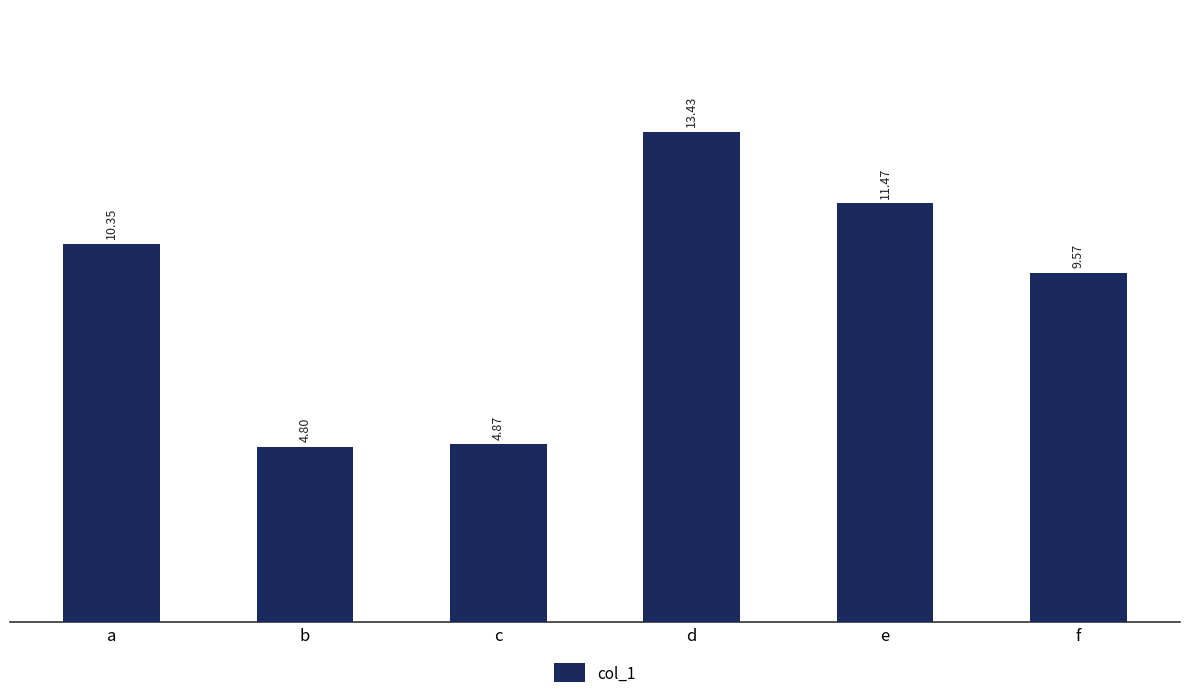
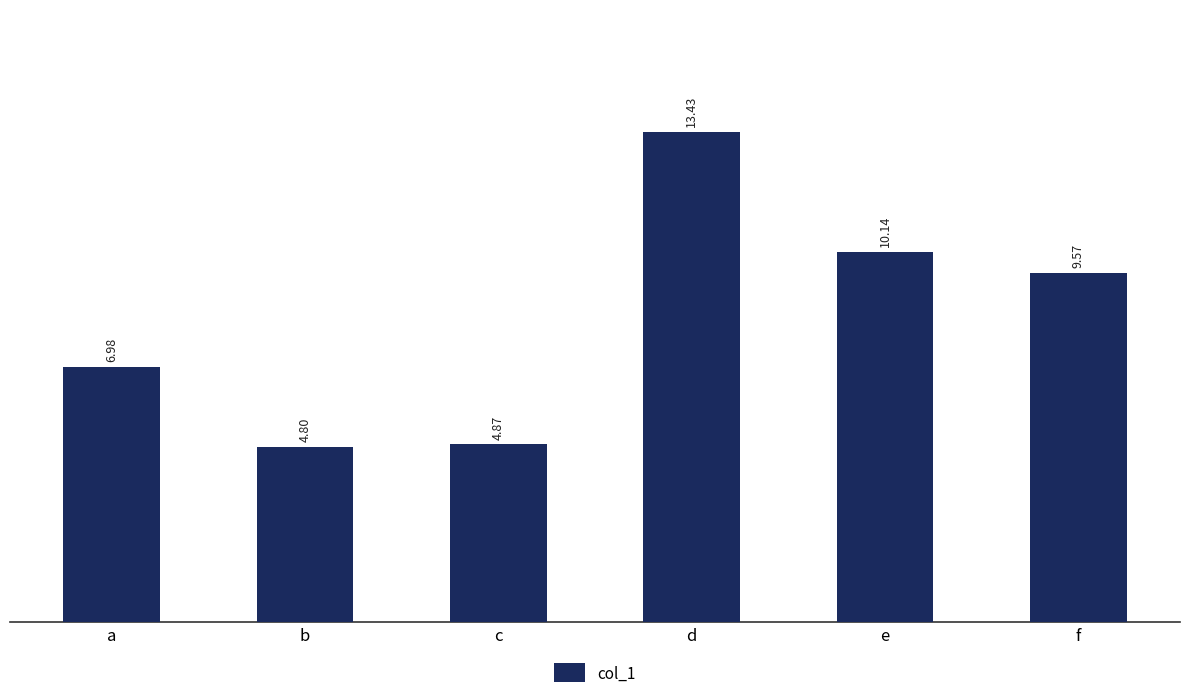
  {
-   "a": 10.35,
+   "a": 6.98,
    "b": 4.80,
    "c": 4.87,
    "d": 13.43,
-   "e": 11.47,
+   "e": 10.14,
    "f": 9.57
  }
